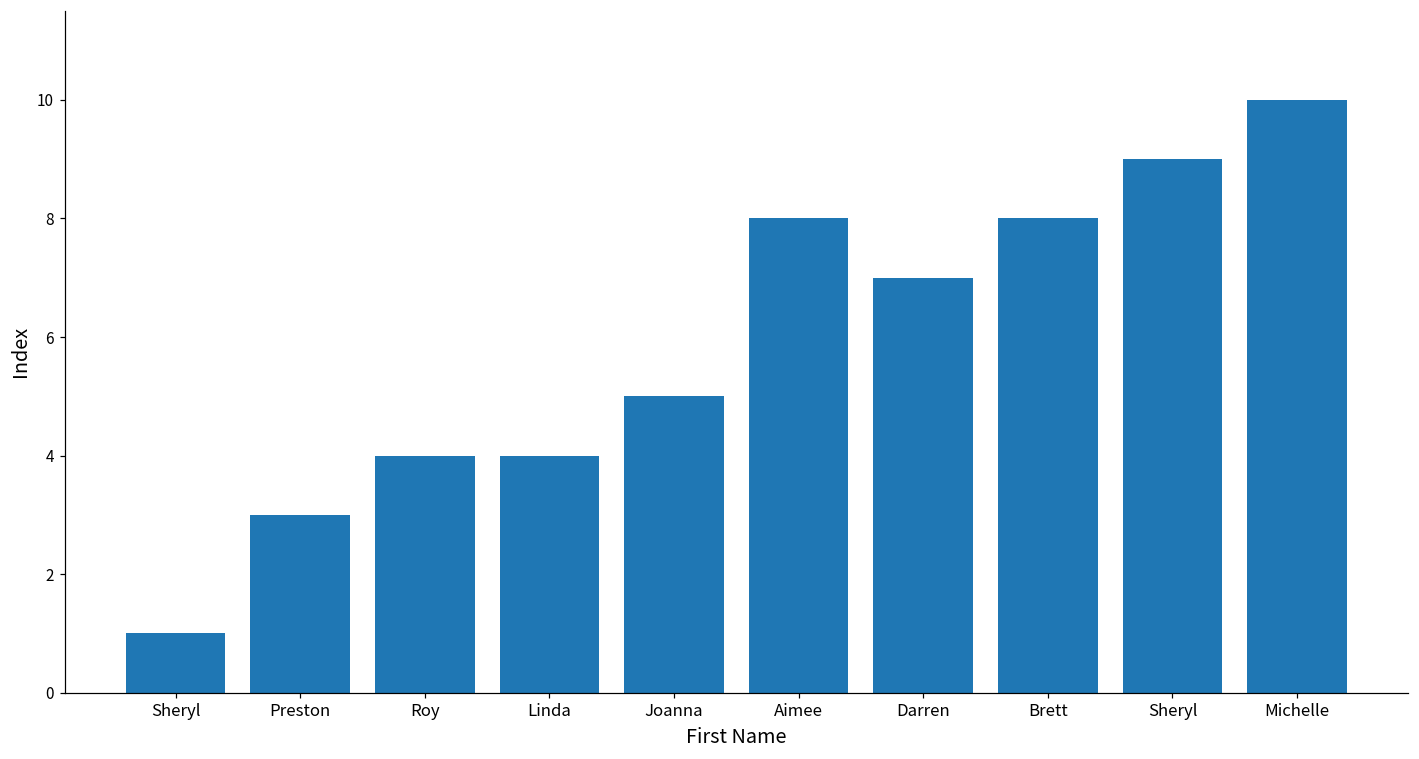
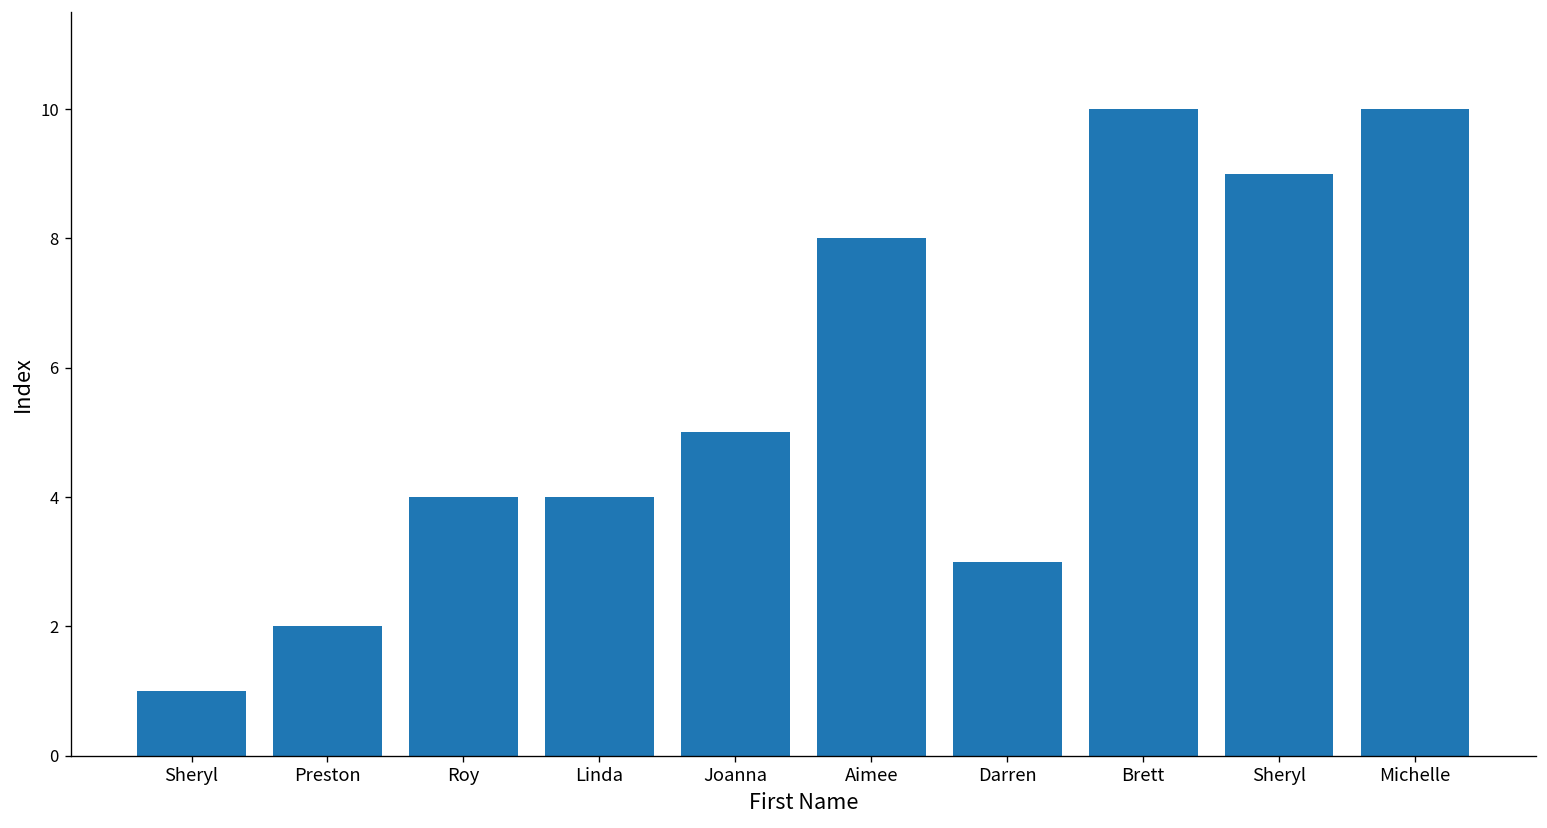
  {
-   "Preston": 3,
+   "Preston": 2,
    "Roy": 4,
    "Linda": 4,
    "Joanna": 5,
    "Aimee": 8,
-   "Darren": 7,
-   "Brett": 8,
+   "Darren": 3,
+   "Brett": 10,
    "Michelle": 10
  }
